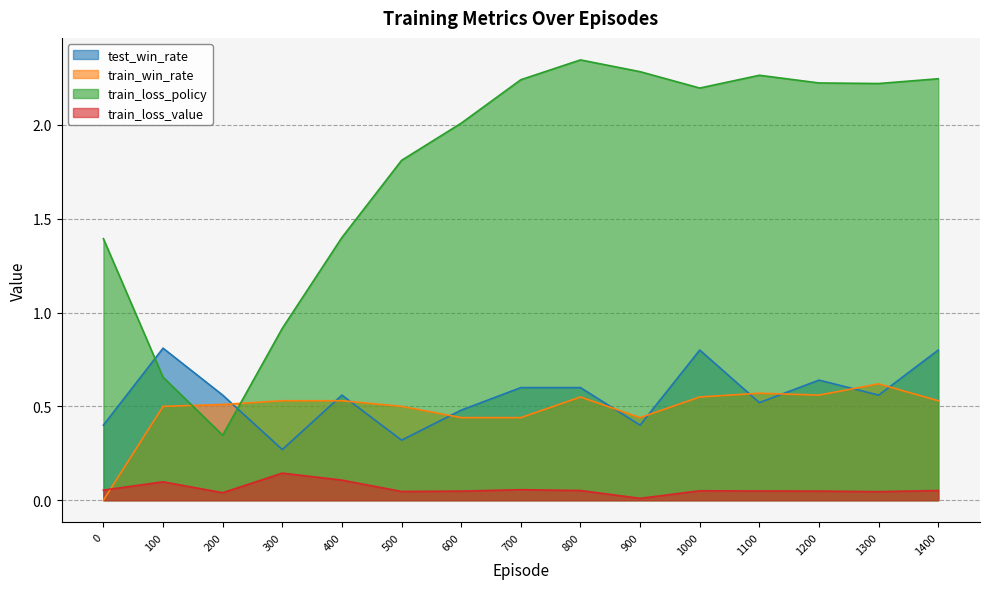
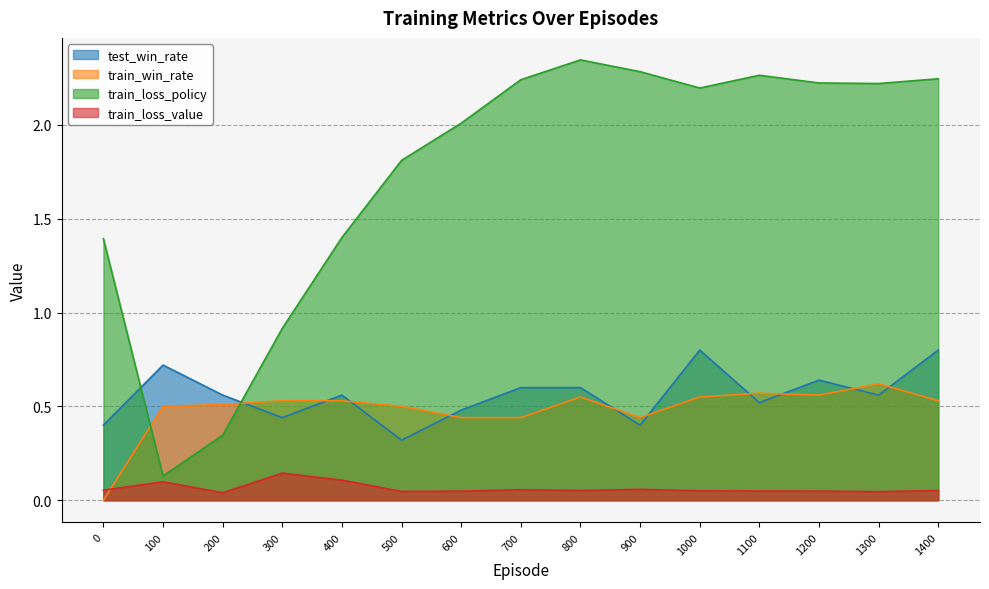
  {
    "test_win_rate": {
      "0": 0.40,
-     "100": 0.81,
+     "100": 0.72,
      "200": 0.56,
-     "300": 0.27,
+     "300": 0.44,
      "400": 0.56,
      "500": 0.32,
      "600": 0.48,
      "700": 0.60,
      "800": 0.60,
      "900": 0.40,
      "1000": 0.80,
      "1100": 0.52,
      "1200": 0.64,
      "1300": 0.56,
      "1400": 0.80
    },
    "train_win_rate": {
      "0": 0.00,
      "100": 0.50,
      "200": 0.51,
      "300": 0.53,
      "400": 0.53,
      "500": 0.50,
      "600": 0.44,
      "700": 0.44,
      "800": 0.55,
      "900": 0.44,
      "1000": 0.55,
      "1100": 0.57,
      "1200": 0.56,
      "1300": 0.62,
      "1400": 0.53
    },
    "train_loss_policy": {
      "0": 1.39,
-     "100": 0.66,
+     "100": 0.13,
      "200": 0.35,
      "300": 0.92,
      "400": 1.40,
      "500": 1.81,
      "600": 2.01,
      "700": 2.24,
      "800": 2.35,
      "900": 2.28,
      "1000": 2.20,
      "1100": 2.26,
      "1200": 2.22,
      "1300": 2.22,
      "1400": 2.25
    },
    "train_loss_value": {
      "0": 0.05,
      "100": 0.10,
      "200": 0.04,
      "300": 0.14,
      "400": 0.11,
      "500": 0.05,
      "600": 0.05,
      "700": 0.06,
      "800": 0.05,
-     "900": 0.01,
+     "900": 0.06,
      "1000": 0.05,
      "1100": 0.05,
      "1200": 0.05,
      "1300": 0.05,
      "1400": 0.05
    }
  }
